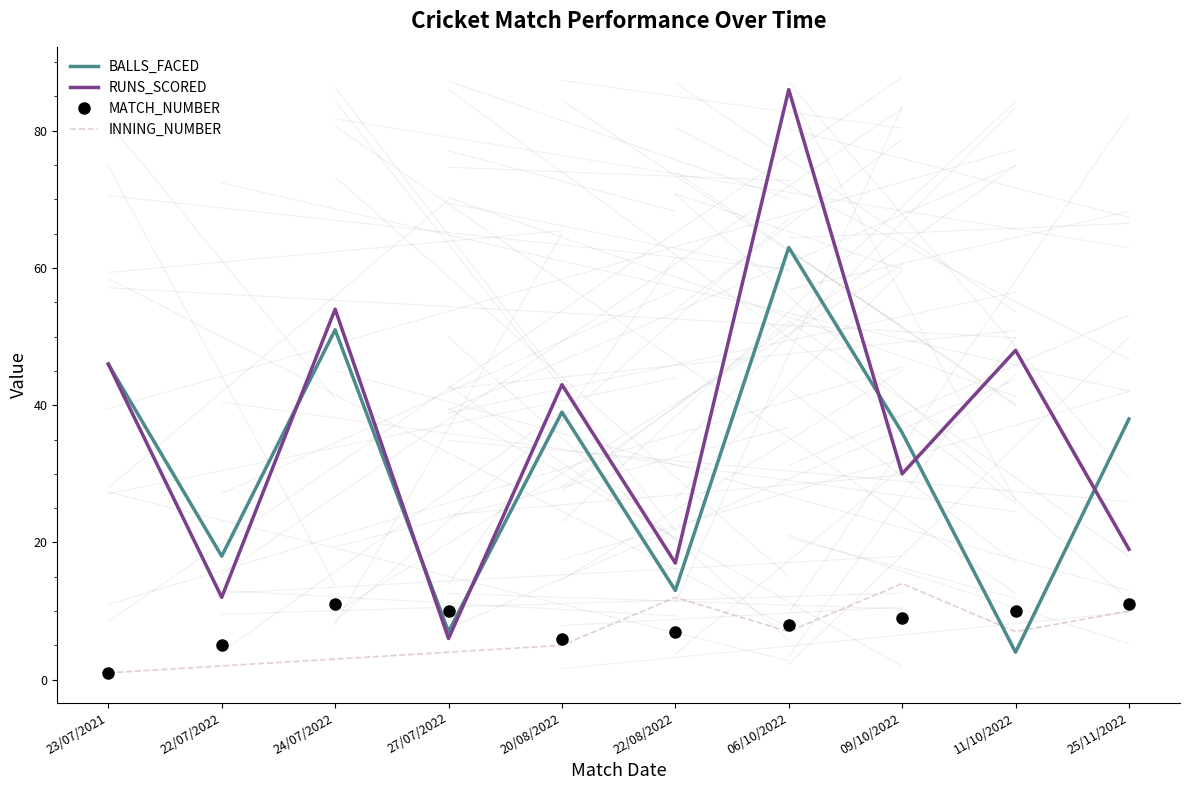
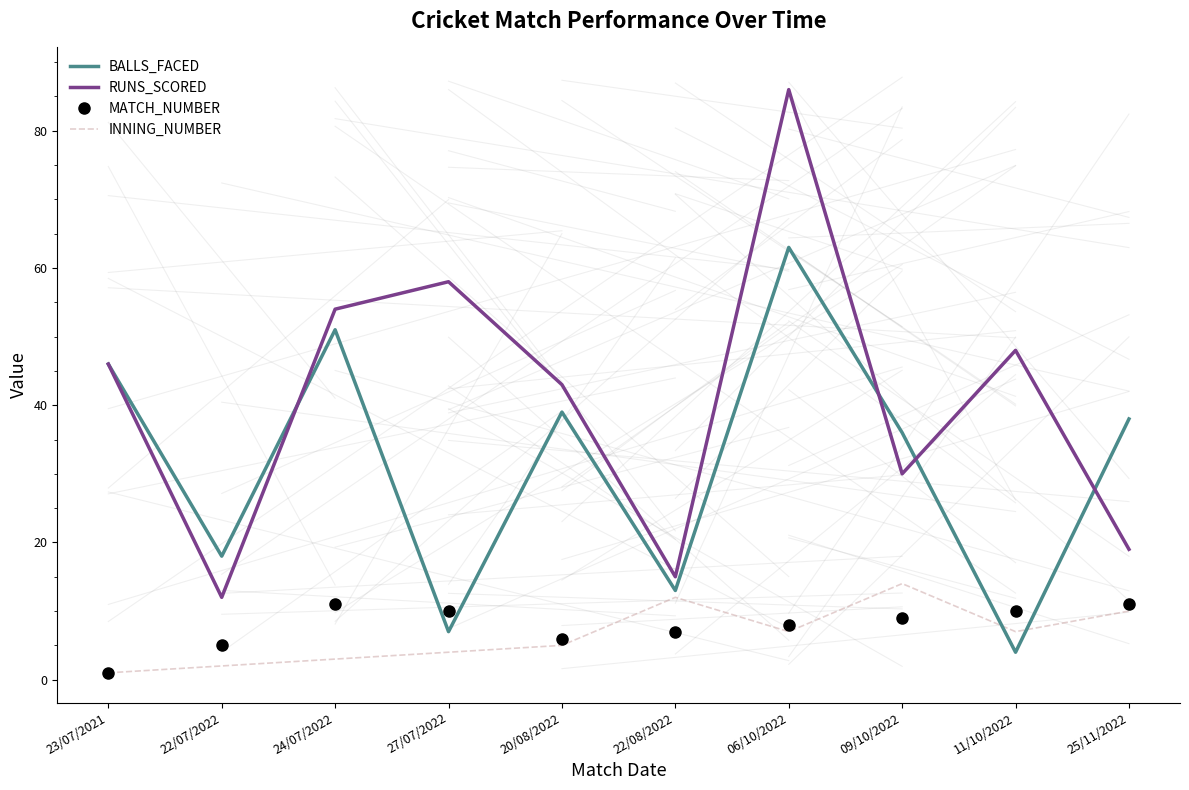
  {
    "RUNS_SCORED": {
      "22/07/2022": 12,
      "24/07/2022": 54,
-     "27/07/2022": 6,
+     "27/07/2022": 58,
      "20/08/2022": 43,
-     "22/08/2022": 17,
+     "22/08/2022": 15,
      "11/10/2022": 48,
      "25/11/2022": 19
    },
    "MATCH_NUMBER": {
      "22/07/2022": 5,
      "24/07/2022": 11,
      "27/07/2022": 10,
      "20/08/2022": 6,
      "22/08/2022": 7,
      "06/10/2022": 8,
      "09/10/2022": 9,
      "11/10/2022": 10,
      "25/11/2022": 11
    },
    "INNING_NUMBER": {
      "22/07/2022": 2,
      "24/07/2022": 3,
      "27/07/2022": 4,
      "20/08/2022": 5,
      "22/08/2022": 12,
      "06/10/2022": 7,
      "09/10/2022": 14,
      "11/10/2022": 7
    }
  }
